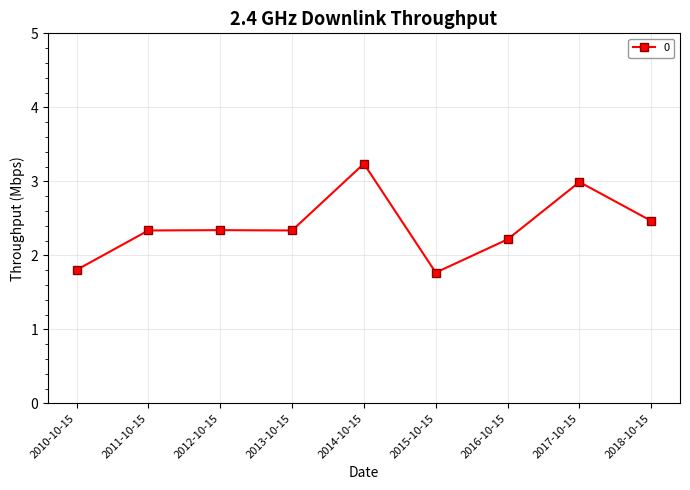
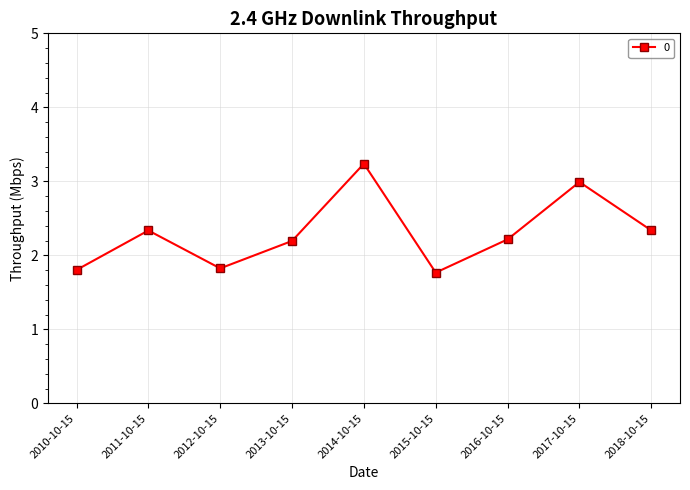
  {
    "2010-10-15": 1.8,
    "2011-10-15": 2.3,
-   "2012-10-15": 2.3,
-   "2013-10-15": 2.3,
+   "2012-10-15": 1.8,
+   "2013-10-15": 2.2,
    "2014-10-15": 3.2,
    "2015-10-15": 1.8,
    "2016-10-15": 2.2,
    "2017-10-15": 3.0,
-   "2018-10-15": 2.5
+   "2018-10-15": 2.3
  }
